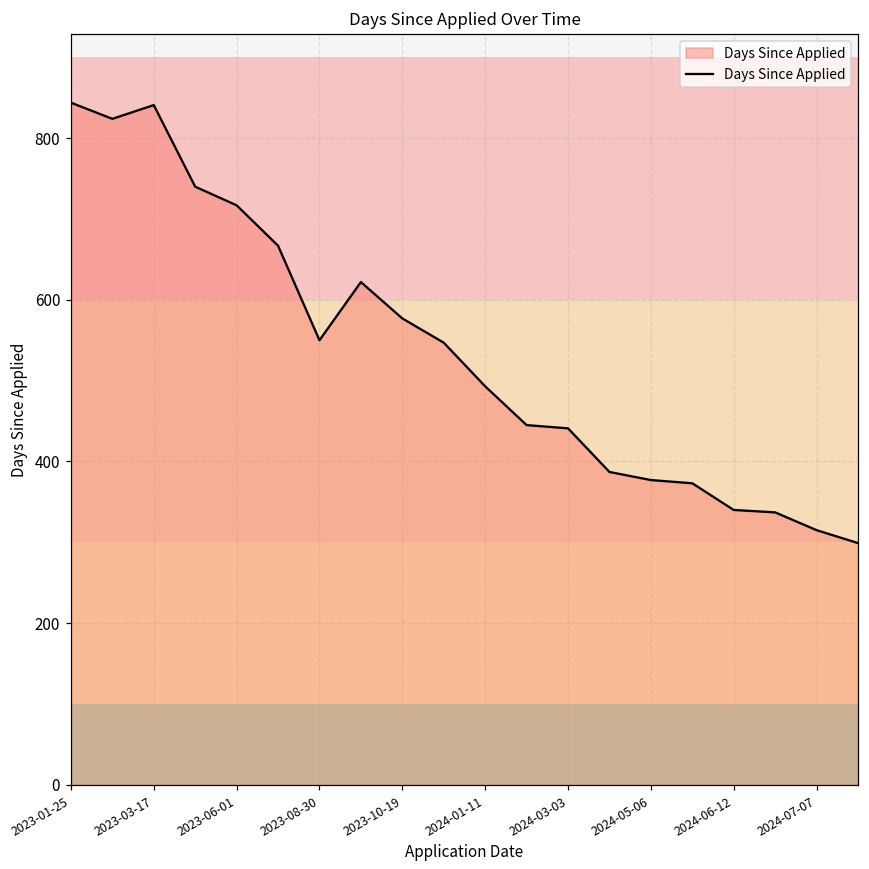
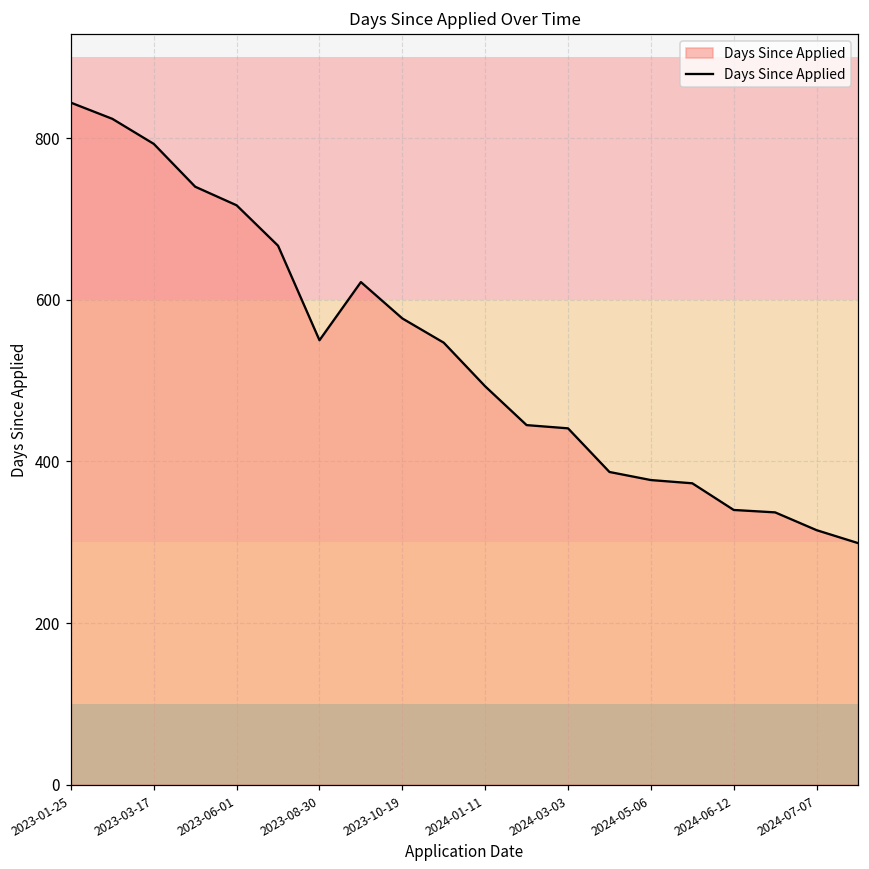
  {
-   "2023-03-17": 840,
+   "2023-03-17": 790,
    "2023-08-30": 550,
    "2024-03-03": 440,
    "2024-06-12": 340
  }
